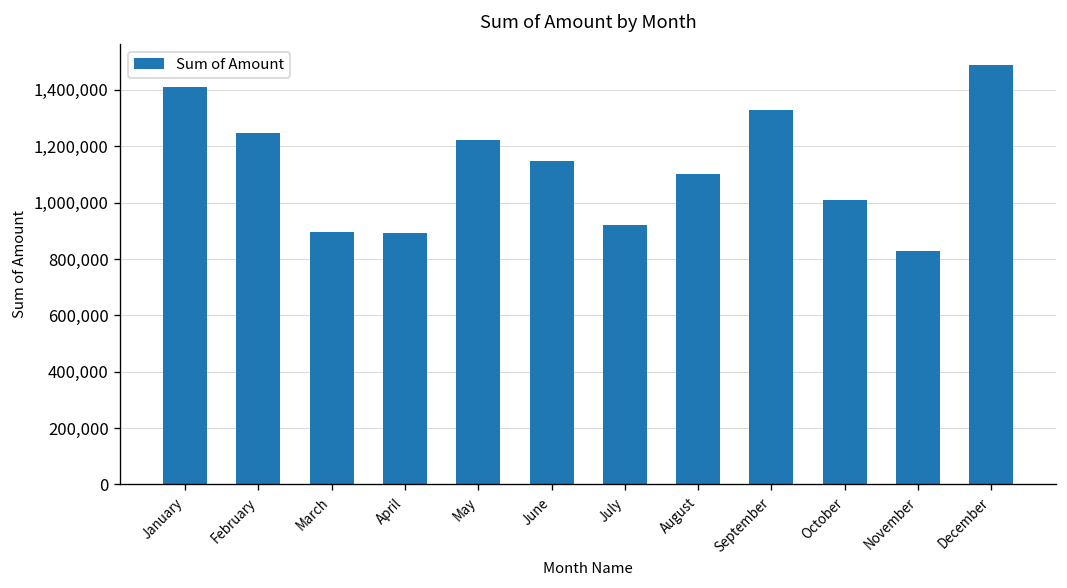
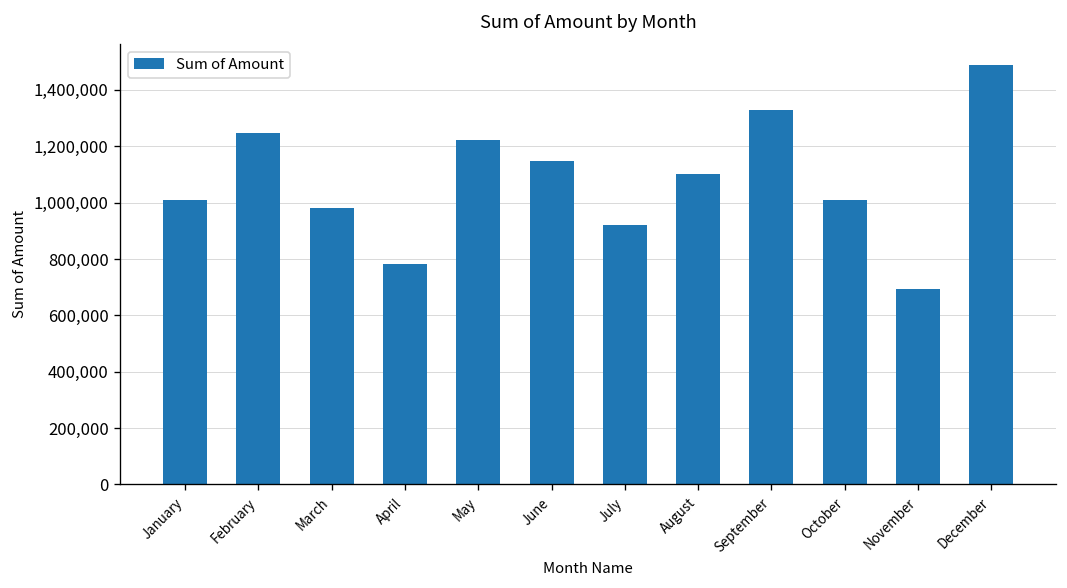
  {
-   "January": "1,410,000",
+   "January": "1,010,000",
    "February": "1,250,000",
-   "March": "900,000",
-   "April": "890,000",
+   "March": "980,000",
+   "April": "780,000",
    "May": "1,220,000",
    "June": "1,150,000",
    "July": "920,000",
    "August": "1,100,000",
    "September": "1,330,000",
    "October": "1,010,000",
-   "November": "830,000",
+   "November": "690,000",
    "December": "1,490,000"
  }
